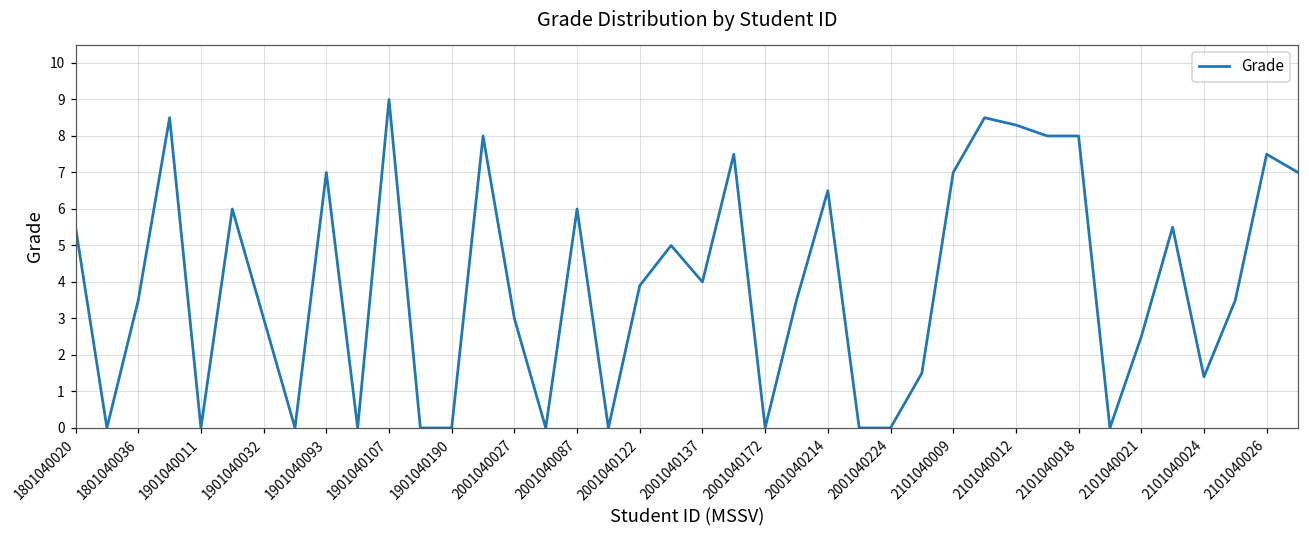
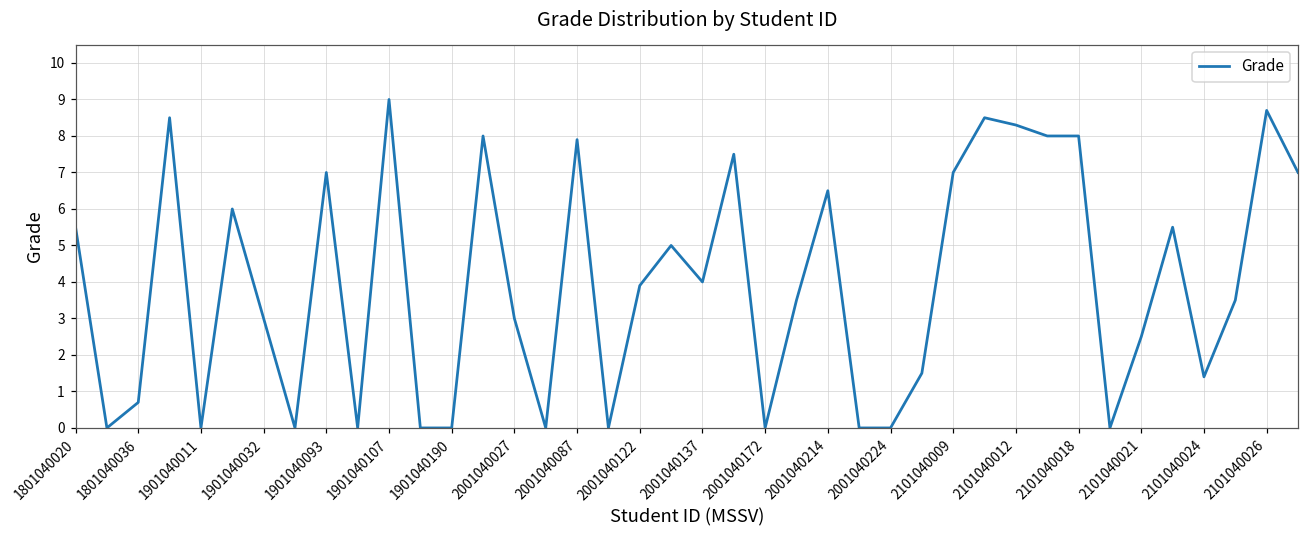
  {
    "1801040020": 5.5,
-   "1801040036": 3.5,
+   "1801040036": 0.7,
    "1901040011": 0.0,
    "1901040032": 3.0,
    "1901040093": 7.0,
    "1901040107": 9.0,
    "1901040190": 0.0,
    "2001040027": 3.0,
-   "2001040087": 6.0,
+   "2001040087": 7.9,
    "2001040122": 3.9,
    "2001040137": 4.0,
    "2001040172": 0.0,
    "2001040214": 6.5,
    "2001040224": 0.0,
    "2101040009": 7.0,
    "2101040012": 8.3,
    "2101040018": 8.0,
    "2101040021": 2.5,
    "2101040024": 1.4,
-   "2101040026": 7.5
+   "2101040026": 8.7
  }
